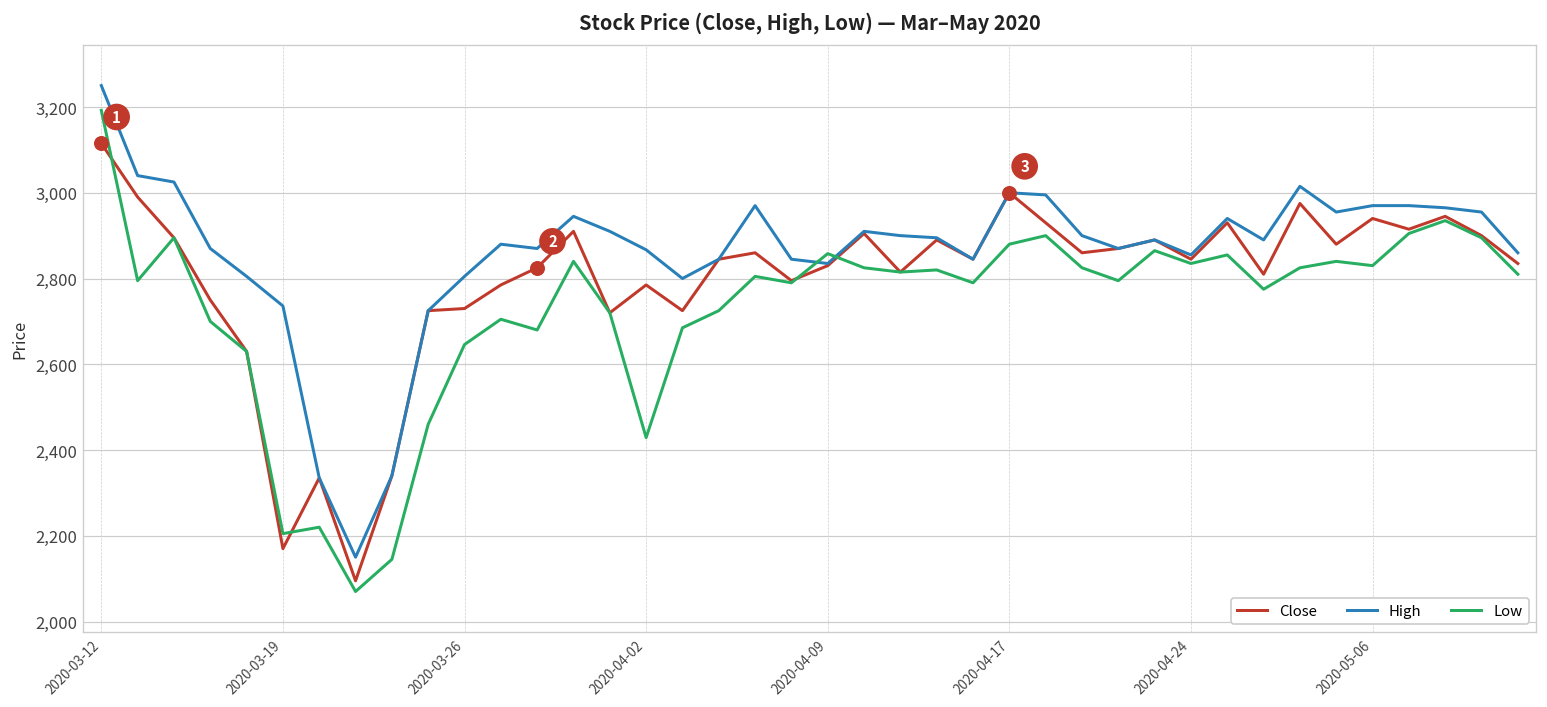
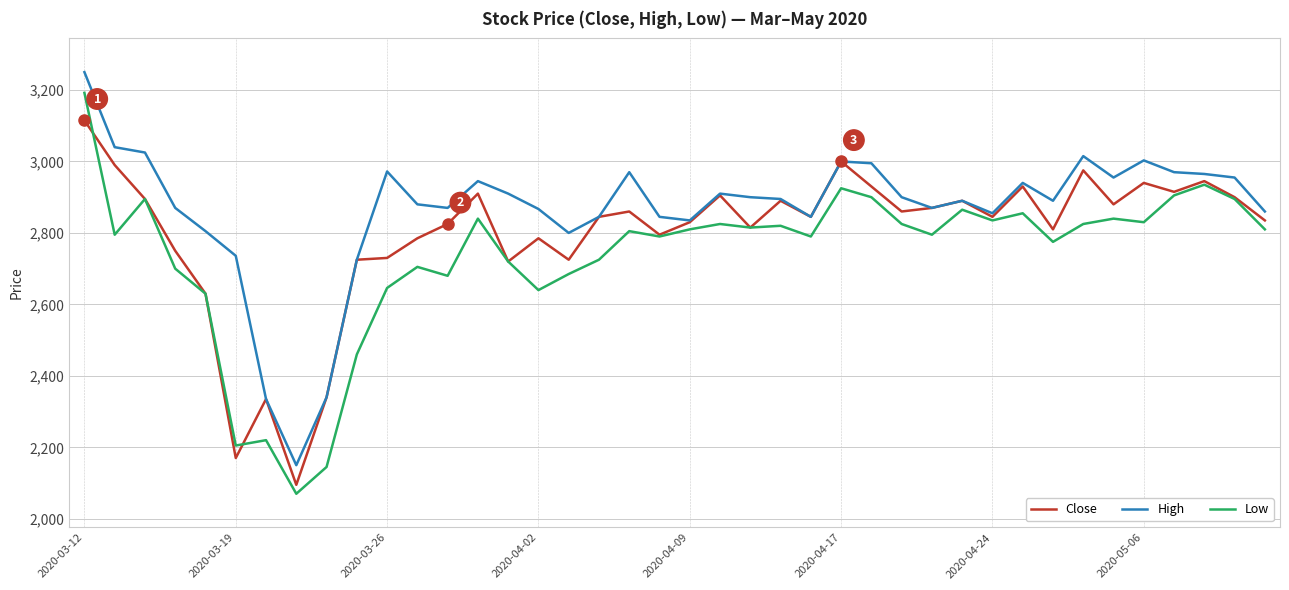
  {
    "High": {
      "2020-03-12": "3,250",
      "2020-03-19": "2,740",
-     "2020-03-26": "2,810",
+     "2020-03-26": "2,970",
      "2020-04-02": "2,870",
      "2020-04-24": "2,860",
-     "2020-05-06": "2,970"
+     "2020-05-06": "3,000"
    },
    "Low": {
      "2020-03-19": "2,210",
      "2020-03-26": "2,650",
-     "2020-04-02": "2,430",
-     "2020-04-09": "2,860",
-     "2020-04-17": "2,880",
+     "2020-04-02": "2,640",
+     "2020-04-09": "2,810",
+     "2020-04-17": "2,930",
      "2020-04-24": "2,840",
      "2020-05-06": "2,830"
    }
  }
